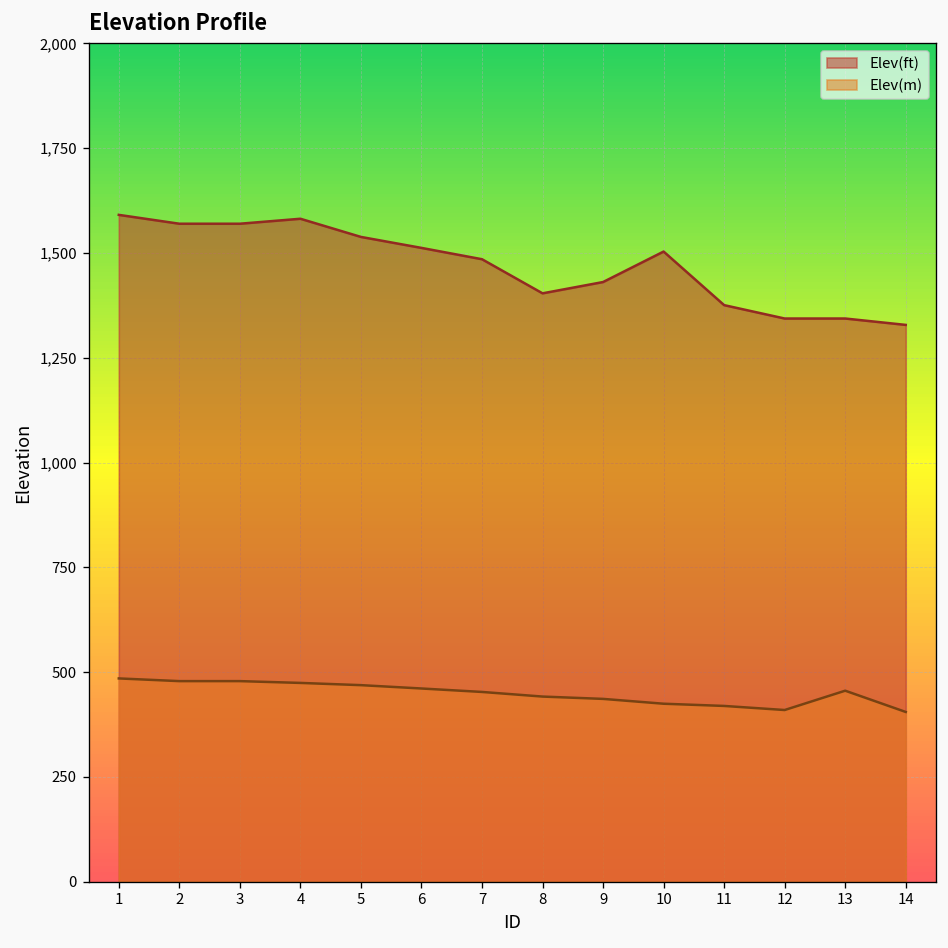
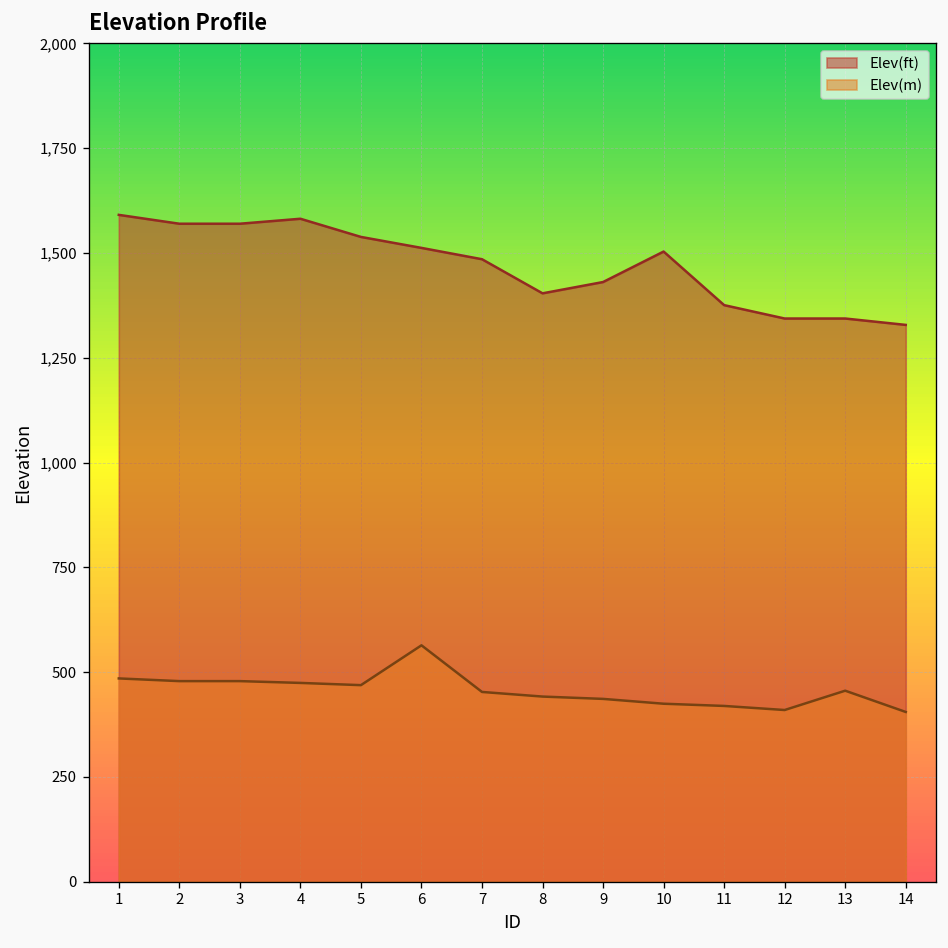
  {
    "Elev(ft)": {
      "1": "1,590",
      "2": "1,570",
      "3": "1,570",
      "4": "1,580",
      "5": "1,540",
      "6": "1,510",
      "7": "1,480",
      "8": "1,400",
      "9": "1,430",
      "10": "1,500",
      "11": "1,380",
      "12": "1,340",
      "13": "1,340",
      "14": "1,330"
    },
    "Elev(m)": {
      "1": "480",
      "2": "480",
      "3": "480",
      "4": "470",
      "5": "470",
-     "6": "460",
+     "6": "560",
      "7": "450",
      "8": "440",
      "9": "440",
      "10": "420",
      "11": "420",
      "12": "410",
      "13": "460",
      "14": "400"
    }
  }
